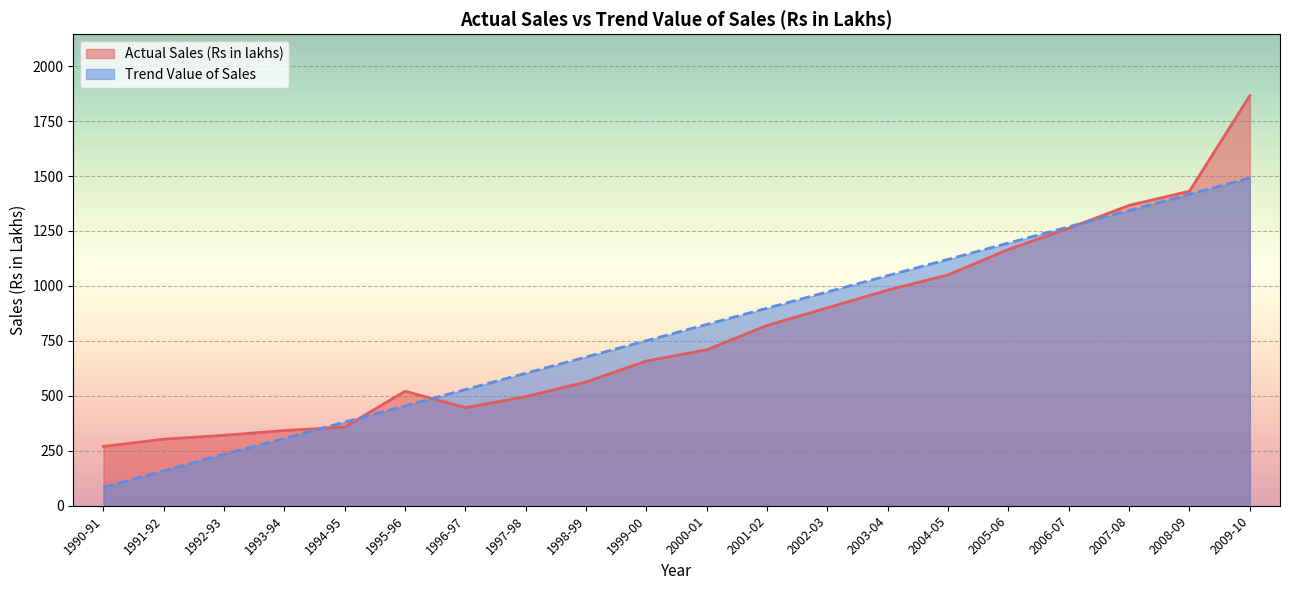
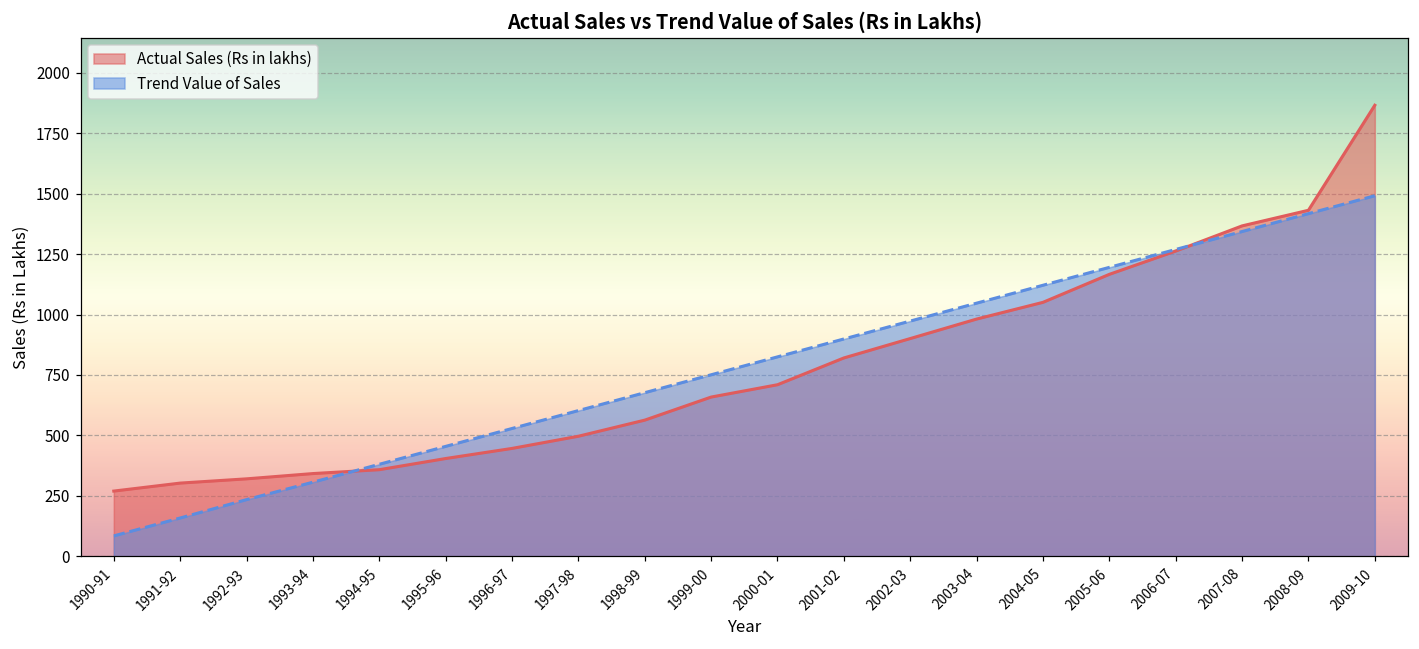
  {
    "Actual Sales (Rs in lakhs)": {
      "1990-91": 270,
      "1991-92": 300,
      "1992-93": 320,
      "1993-94": 340,
      "1994-95": 360,
-     "1995-96": 520,
+     "1995-96": 400,
      "1996-97": 450,
      "1997-98": 500,
      "1998-99": 560,
      "1999-00": 660,
      "2000-01": 710,
      "2001-02": 820,
      "2002-03": 900,
      "2003-04": 980,
      "2004-05": 1050,
      "2005-06": 1170,
      "2007-08": 1370,
      "2008-09": 1430,
      "2009-10": 1870
    },
    "Trend Value of Sales": {
      "1990-91": 80,
      "1991-92": 160,
      "1992-93": 230,
      "1993-94": 310,
      "1994-95": 380,
      "1995-96": 450,
      "1996-97": 530,
      "1997-98": 600,
      "1998-99": 680,
      "1999-00": 750,
      "2000-01": 820,
      "2001-02": 900,
      "2002-03": 970,
      "2003-04": 1050,
      "2004-05": 1120,
      "2005-06": 1200,
      "2007-08": 1340,
      "2008-09": 1420,
      "2009-10": 1490
    }
  }
